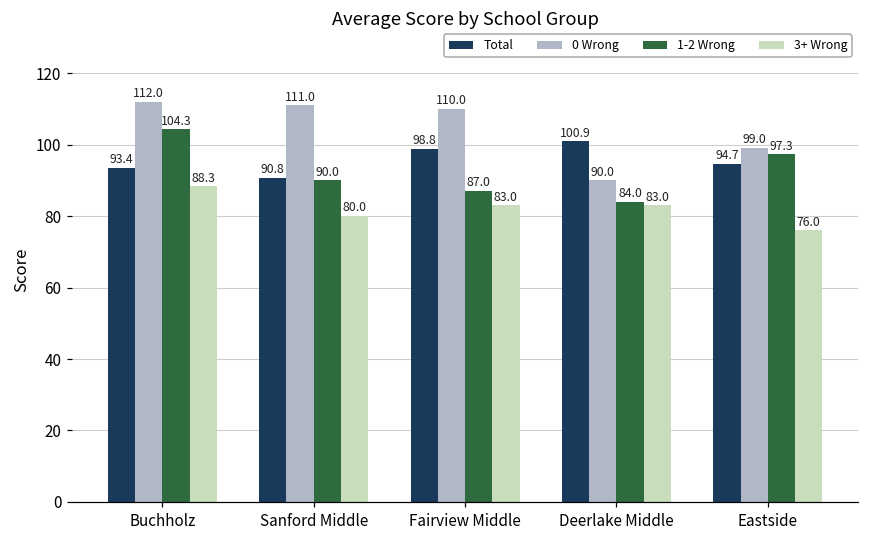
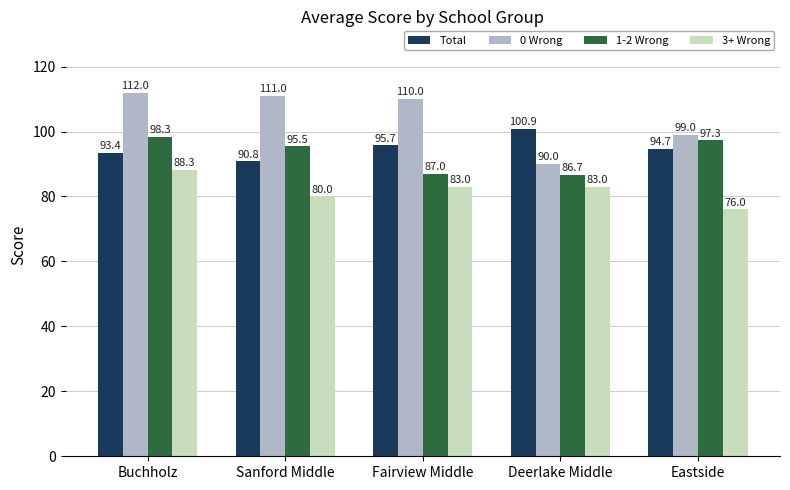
  {
    "Total": {
      "Buchholz": 93.4,
      "Sanford Middle": 90.8,
-     "Fairview Middle": 98.8,
+     "Fairview Middle": 95.7,
      "Deerlake Middle": 100.9,
      "Eastside": 94.7
    },
    "1-2 Wrong": {
-     "Buchholz": 104.3,
-     "Sanford Middle": 90.0,
+     "Buchholz": 98.3,
+     "Sanford Middle": 95.5,
      "Fairview Middle": 87.0,
-     "Deerlake Middle": 84.0,
+     "Deerlake Middle": 86.7,
      "Eastside": 97.3
    }
  }
